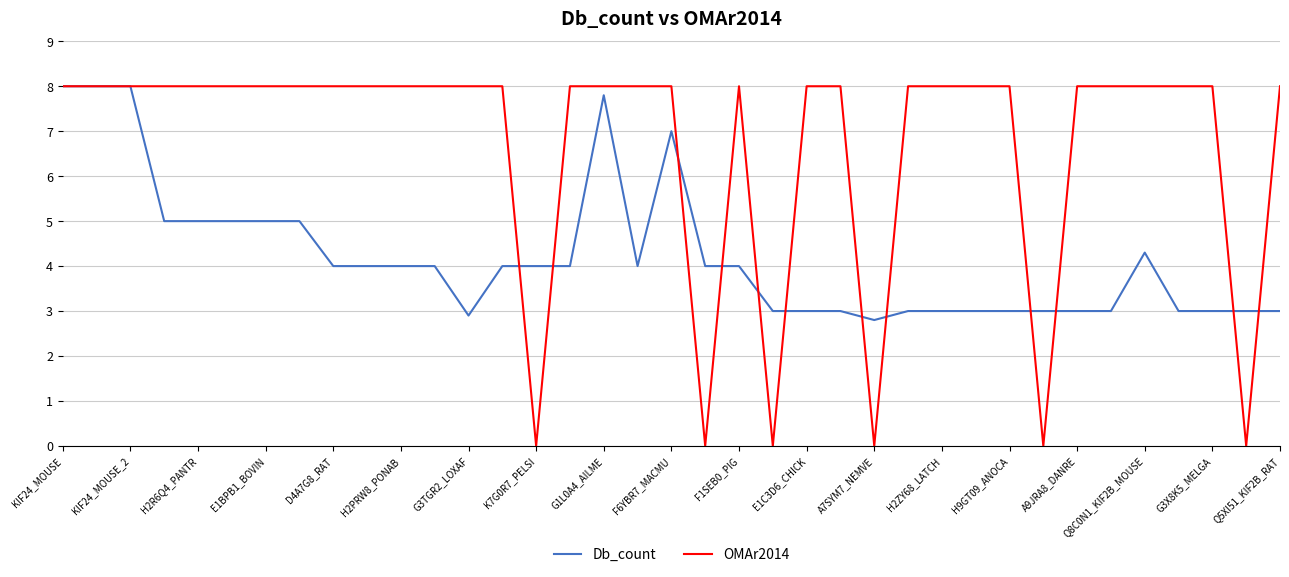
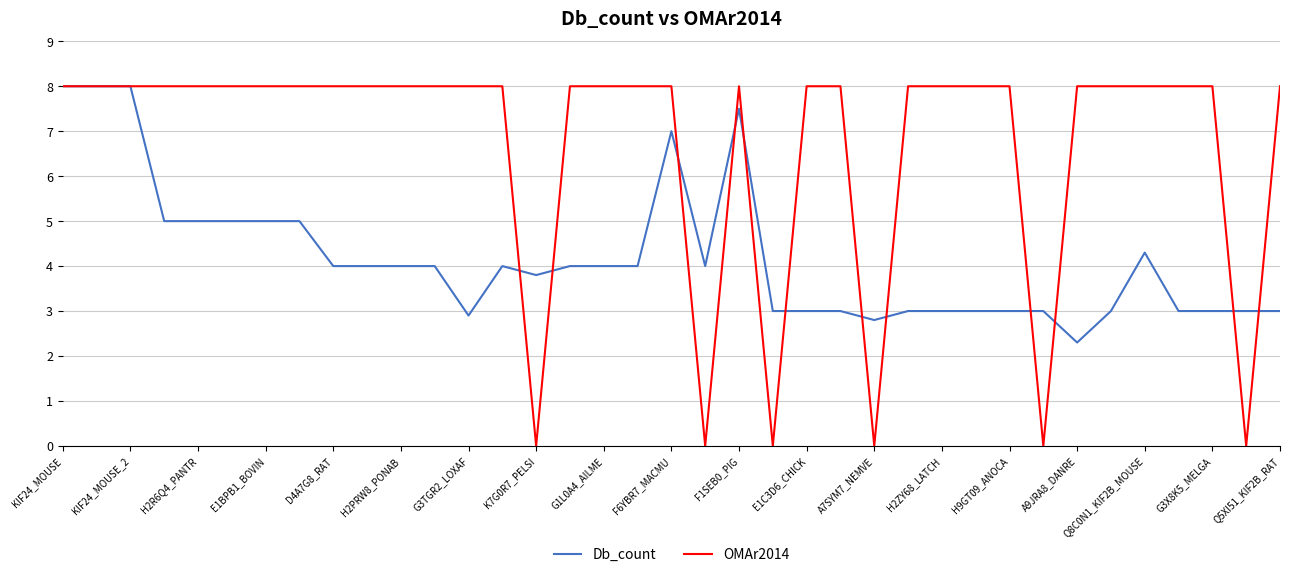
  {
    "Db_count": {
      "H2R6Q4_PANTR": 5.0,
      "E1BPB1_BOVIN": 5.0,
      "D4A7G8_RAT": 4.0,
      "H2PRW8_PONAB": 4.0,
      "G3TGR2_LOXAF": 2.9,
-     "K7G0R7_PELSI": 4.0,
-     "G1L0A4_AILME": 7.8,
+     "K7G0R7_PELSI": 3.8,
+     "G1L0A4_AILME": 4.0,
      "F6YBR7_MACMU": 7.0,
-     "F1SEB0_PIG": 4.0,
+     "F1SEB0_PIG": 7.5,
      "E1C3D6_CHICK": 3.0,
      "A7SYM7_NEMVE": 2.8,
      "H2ZY68_LATCH": 3.0,
      "H9GT09_ANOCA": 3.0,
-     "A9JRA8_DANRE": 3.0,
+     "A9JRA8_DANRE": 2.3,
      "Q8C0N1_KIF2B_MOUSE": 4.3,
      "G3X8K5_MELGA": 3.0,
      "Q5XI51_KIF2B_RAT": 3.0
    },
    "OMAr2014": {
      "H2R6Q4_PANTR": 8.0,
      "E1BPB1_BOVIN": 8.0,
      "D4A7G8_RAT": 8.0,
      "H2PRW8_PONAB": 8.0,
      "G3TGR2_LOXAF": 8.0,
      "K7G0R7_PELSI": 0.0,
      "G1L0A4_AILME": 8.0,
      "F6YBR7_MACMU": 8.0,
      "F1SEB0_PIG": 8.0,
      "E1C3D6_CHICK": 8.0,
      "A7SYM7_NEMVE": 0.0,
      "H2ZY68_LATCH": 8.0,
      "H9GT09_ANOCA": 8.0,
      "A9JRA8_DANRE": 8.0,
      "Q8C0N1_KIF2B_MOUSE": 8.0,
      "G3X8K5_MELGA": 8.0,
      "Q5XI51_KIF2B_RAT": 8.0
    }
  }
